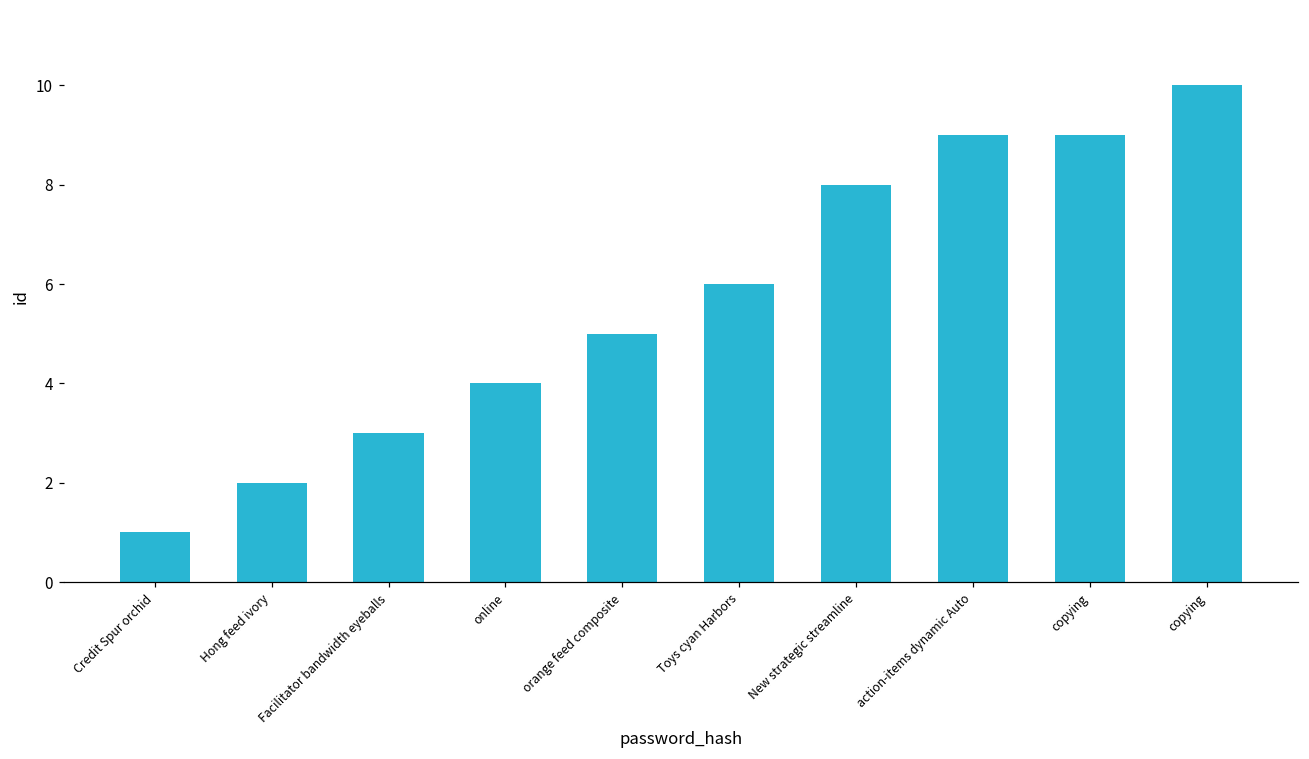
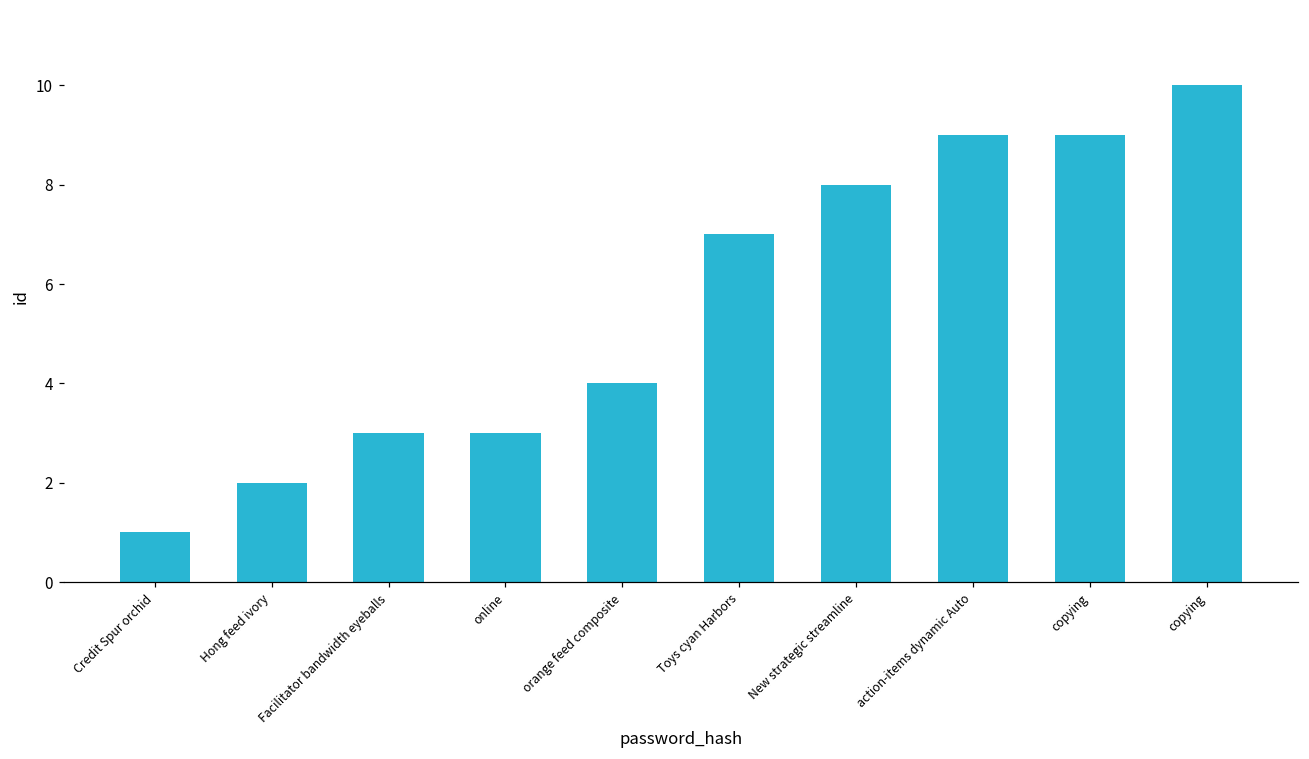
  {
    "Credit Spur orchid": 1,
    "Hong feed ivory": 2,
    "Facilitator bandwidth eyeballs": 3,
-   "online": 4,
-   "orange feed composite": 5,
-   "Toys cyan Harbors": 6,
+   "online": 3,
+   "orange feed composite": 4,
+   "Toys cyan Harbors": 7,
    "New strategic streamline": 8,
    "action-items dynamic Auto": 9
  }
